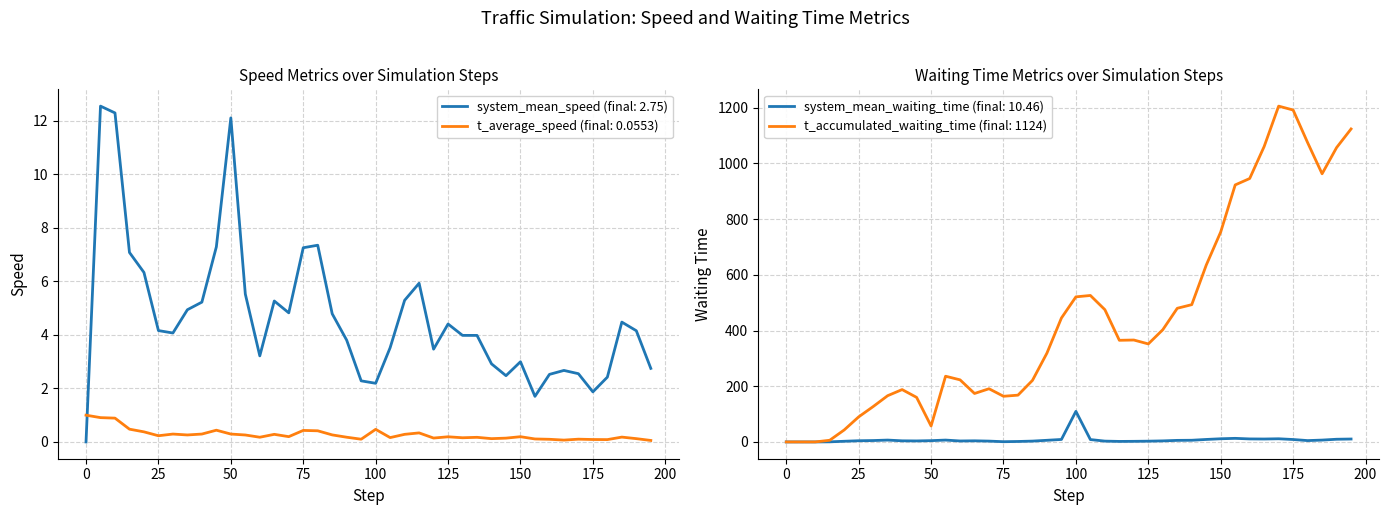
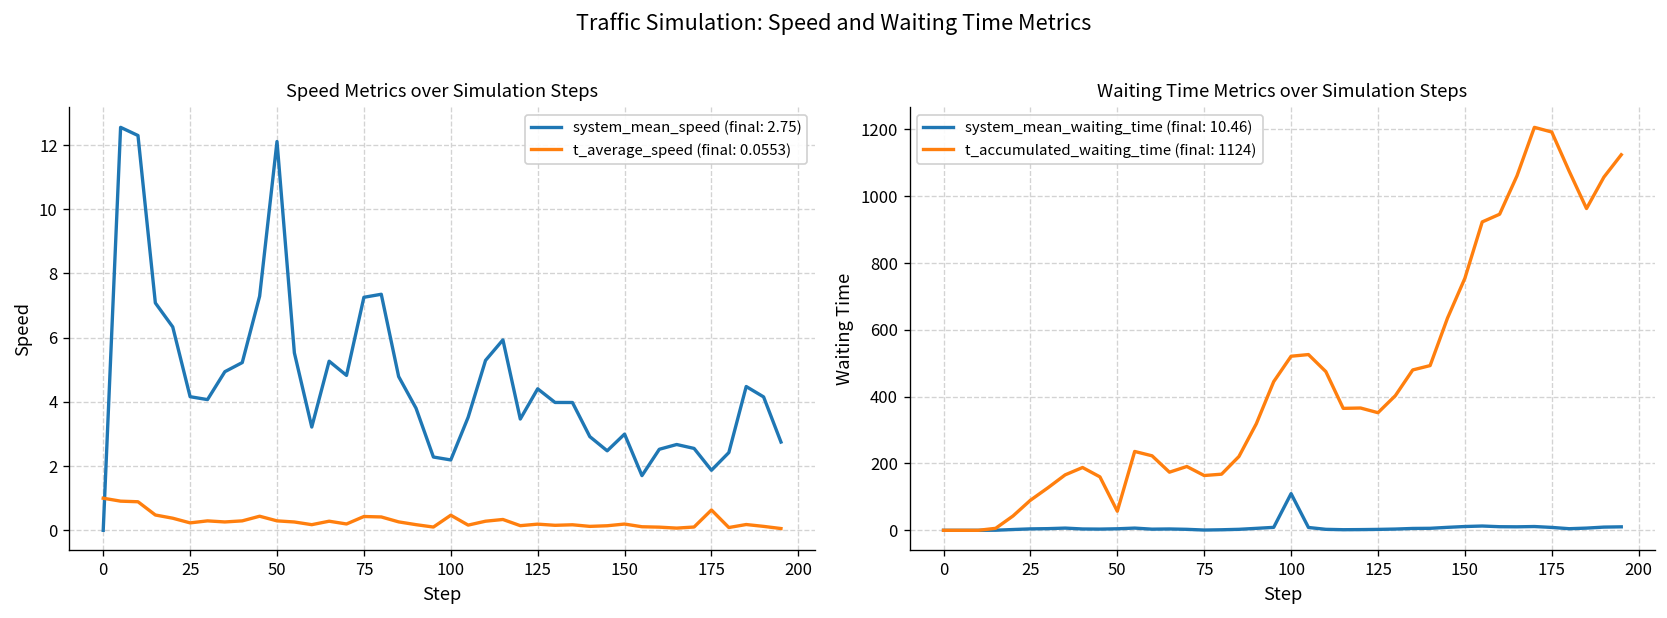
  {
    "Speed Metrics over Simulation Steps": {
      "system_mean_speed (final: 2.75)": {
        "0": 0.0,
        "25": 4.2,
        "50": 12.1,
        "75": 7.3,
        "100": 2.2,
        "125": 4.4,
        "150": 3.0,
        "175": 1.9
      },
      "t_average_speed (final: 0.0553)": {
        "0": 1.0,
        "25": 0.2,
        "50": 0.3,
        "75": 0.4,
        "100": 0.5,
        "125": 0.2,
        "150": 0.2,
-       "175": 0.1
+       "175": 0.6
      }
    },
    "Waiting Time Metrics over Simulation Steps": {
      "system_mean_waiting_time (final: 10.46)": {
        "25": 0,
        "50": 0,
        "75": 0,
        "100": 110,
        "125": 0,
        "150": 10,
        "175": 10
      },
      "t_accumulated_waiting_time (final: 1124)": {
        "25": 90,
        "50": 60,
        "75": 160,
        "100": 520,
        "125": 350,
        "150": 750,
        "175": 1190
      }
    }
  }
